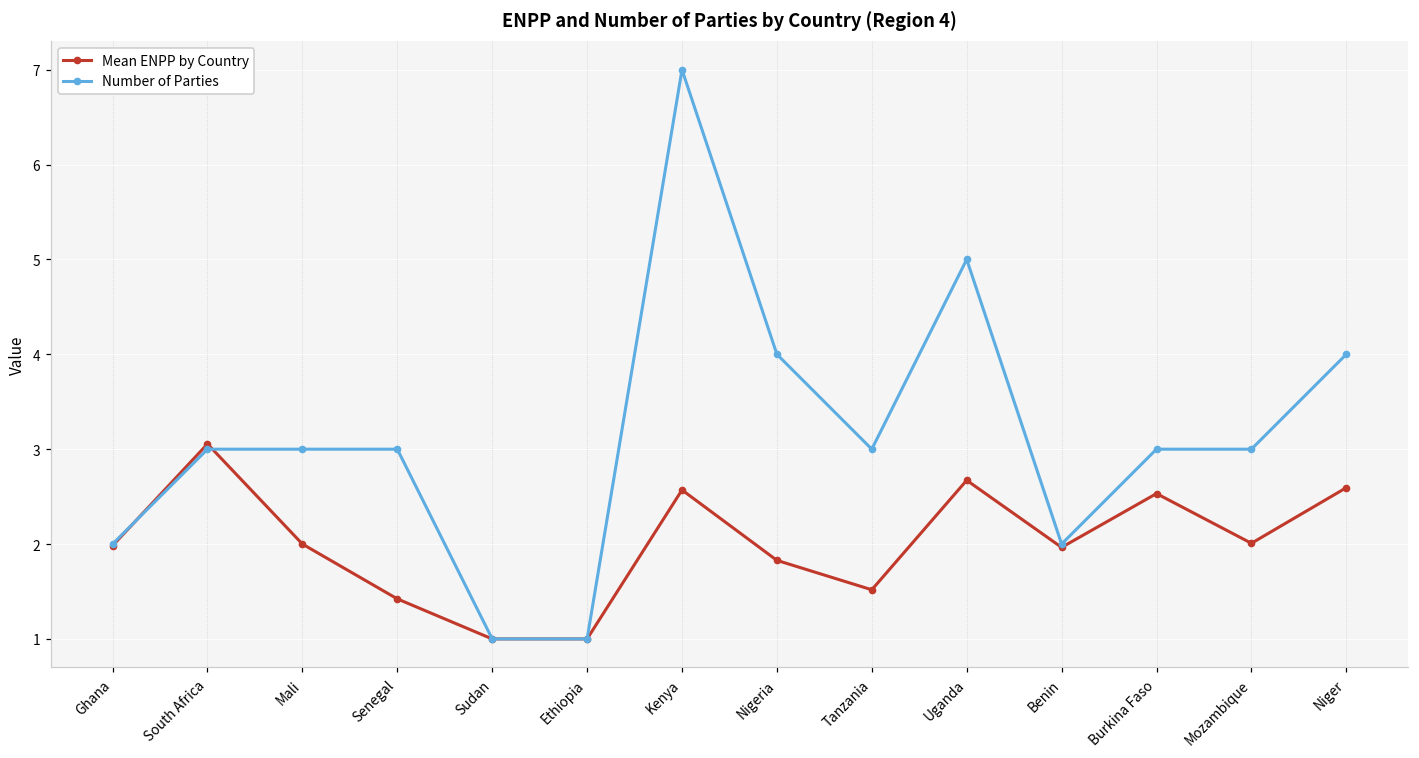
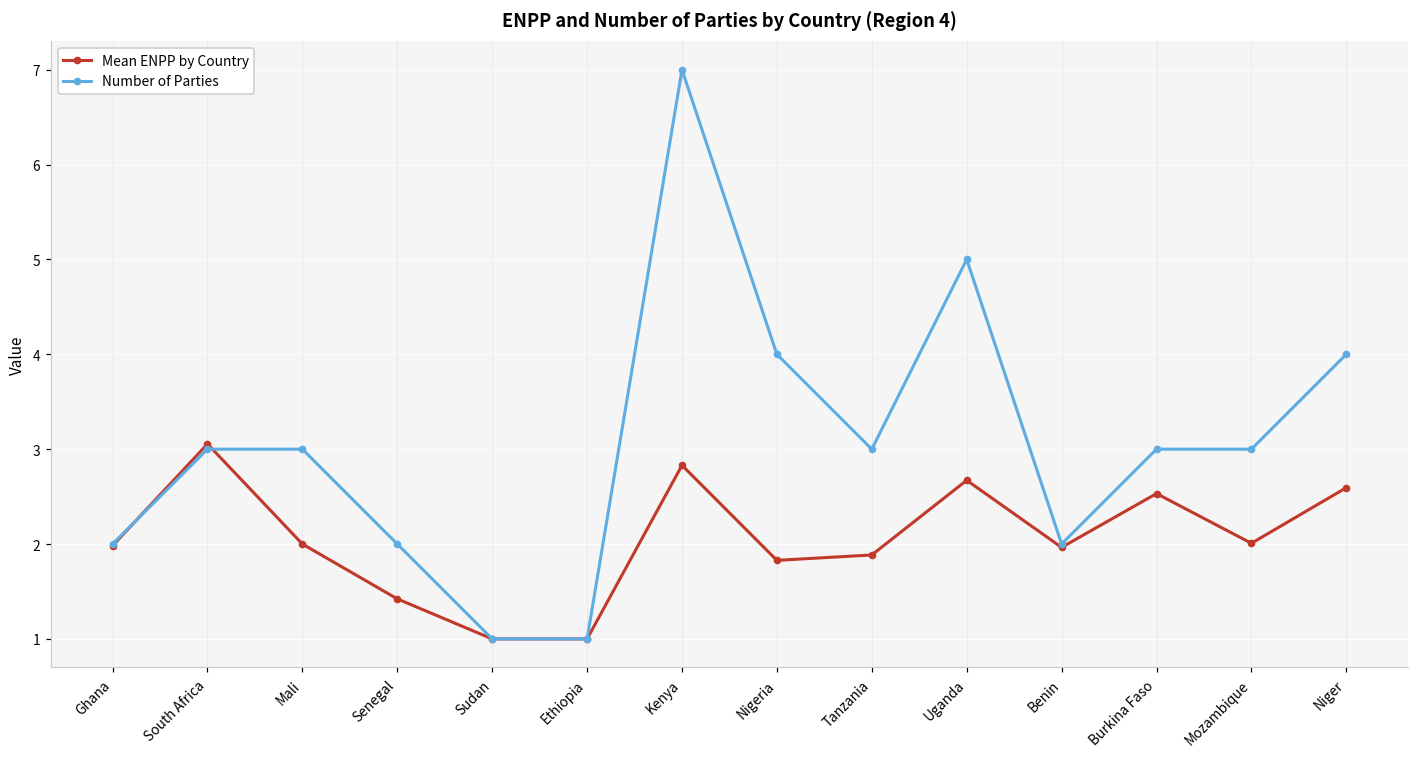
  {
    "Mean ENPP by Country": {
      "South Africa": 3.1,
      "Mali": 2.0,
      "Senegal": 1.4,
-     "Kenya": 2.6,
+     "Kenya": 2.8,
      "Nigeria": 1.8,
-     "Tanzania": 1.5,
+     "Tanzania": 1.9,
      "Uganda": 2.7,
      "Benin": 2.0,
      "Burkina Faso": 2.5,
      "Mozambique": 2.0,
      "Niger": 2.6
    },
    "Number of Parties": {
      "South Africa": 3,
      "Mali": 3,
-     "Senegal": 3,
+     "Senegal": 2,
      "Kenya": 7,
      "Nigeria": 4,
      "Tanzania": 3,
      "Uganda": 5,
      "Benin": 2,
      "Burkina Faso": 3,
      "Mozambique": 3,
      "Niger": 4
    }
  }
